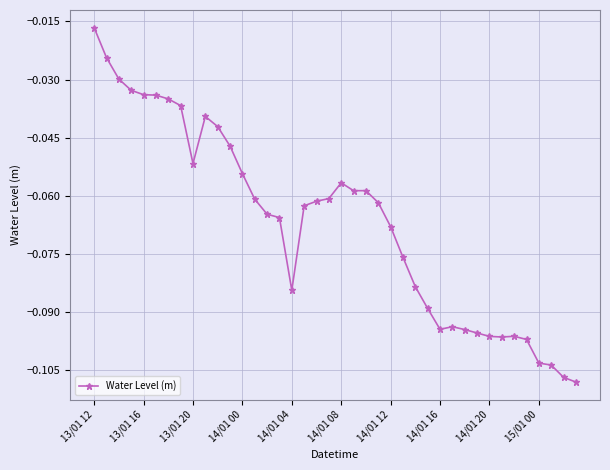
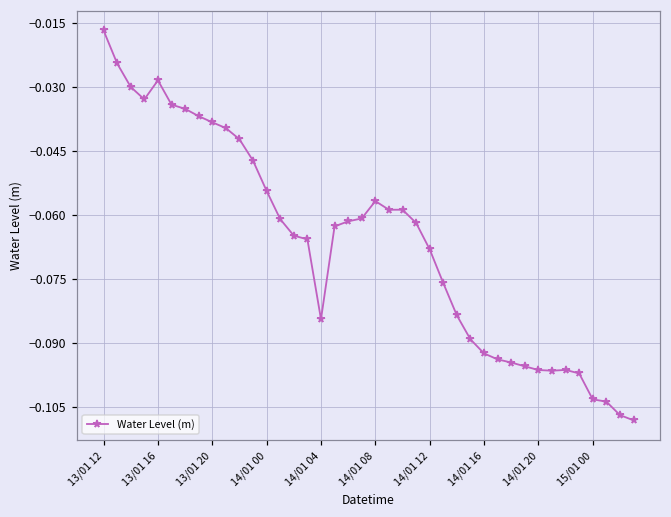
  {
    "13/01 12": -0.017,
-   "13/01 16": -0.034,
-   "13/01 20": -0.052,
+   "13/01 16": -0.028,
+   "13/01 20": -0.038,
    "14/01 00": -0.054,
    "14/01 04": -0.084,
    "14/01 08": -0.057,
    "14/01 12": -0.068,
-   "14/01 16": -0.094,
+   "14/01 16": -0.092,
    "14/01 20": -0.096,
    "15/01 00": -0.103
  }
